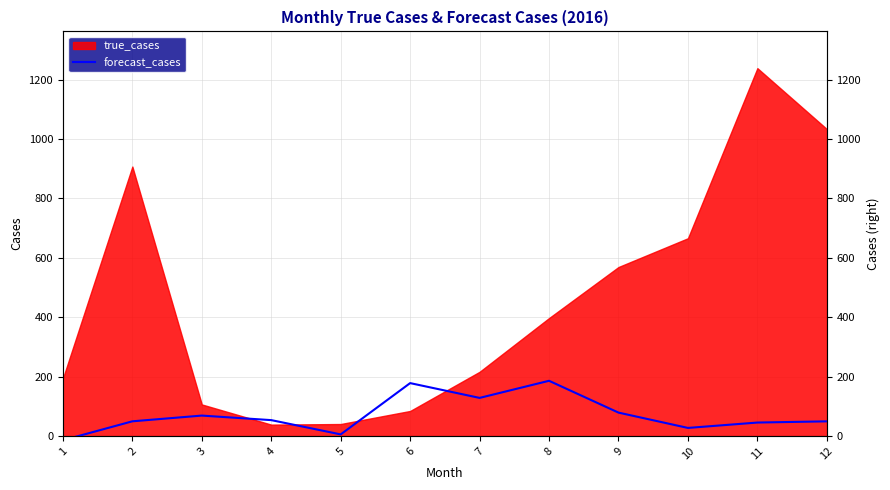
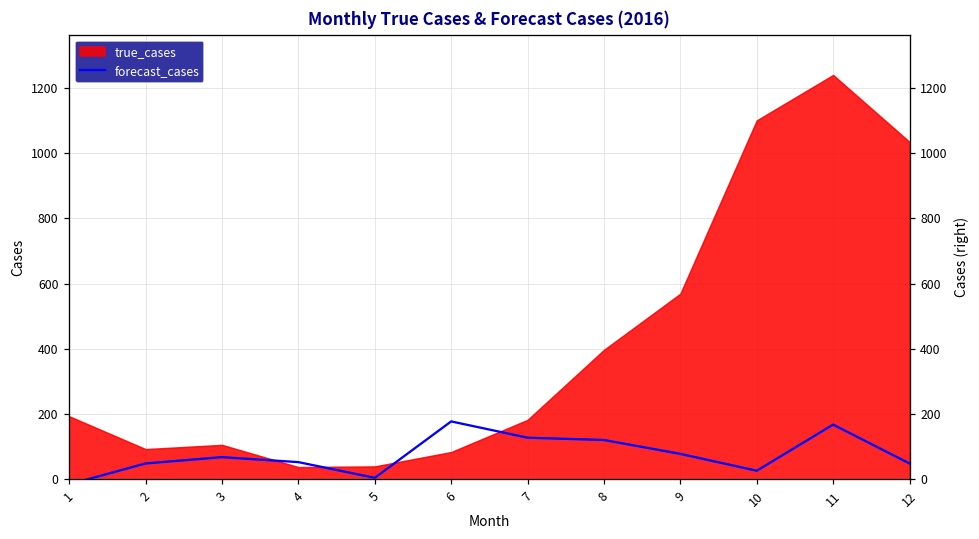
  {
    "true_cases": {
      "1": 190,
-     "2": 910,
+     "2": 90,
      "3": 110,
      "4": 40,
      "5": 40,
      "6": 80,
-     "7": 220,
+     "7": 180,
      "8": 400,
      "9": 570,
-     "10": 670,
+     "10": 1100,
      "11": 1240,
      "12": 1030
    },
    "forecast_cases": {
      "2": 50,
      "3": 70,
      "4": 50,
      "5": 10,
      "6": 180,
      "7": 130,
-     "8": 190,
+     "8": 120,
      "9": 80,
      "10": 30,
-     "11": 40,
+     "11": 170,
      "12": 50
    }
  }
